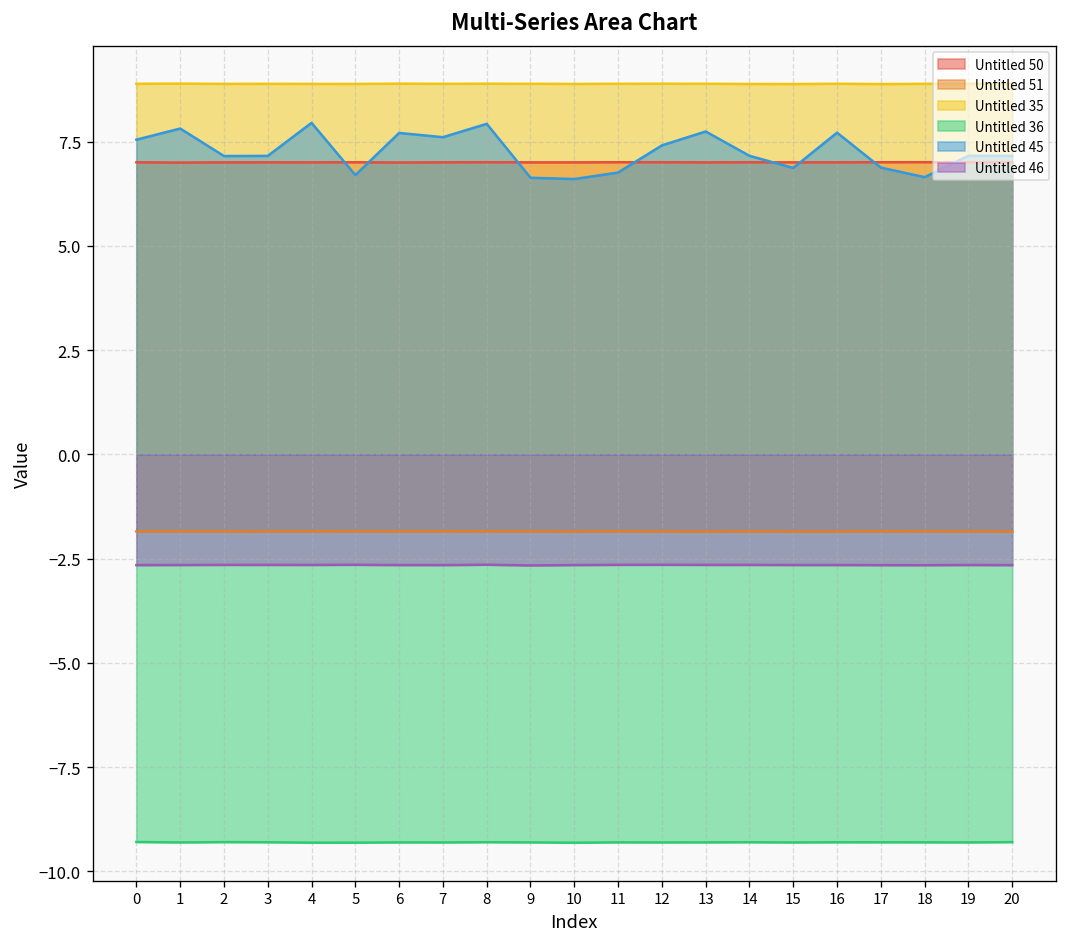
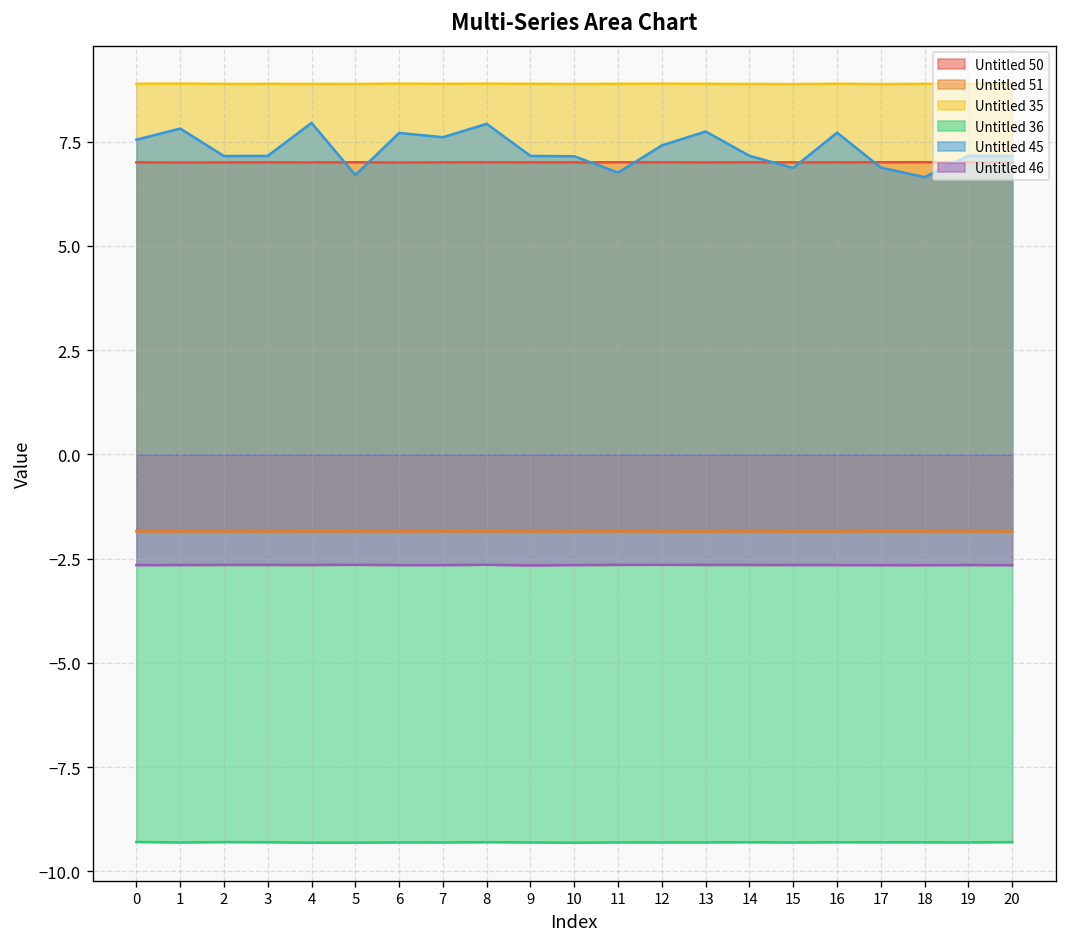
  {
    "Untitled 35": {
      "0": 8.9,
      "1": 8.9,
      "2": 8.9,
      "3": 8.9,
      "4": 8.9,
      "5": 8.9,
      "6": 8.9,
      "7": 8.9,
      "8": 8.9,
      "9": 8.9,
      "10": 8.9,
      "11": 8.9,
      "12": 8.9,
      "13": 8.9,
      "14": 8.9,
      "15": 8.9,
      "16": 8.9,
      "17": 8.9,
      "18": 8.9
    },
    "Untitled 45": {
      "0": 7.5,
      "1": 7.8,
      "2": 7.2,
      "3": 7.2,
      "4": 8.0,
      "5": 6.7,
      "6": 7.7,
      "7": 7.6,
      "8": 7.9,
-     "9": 6.6,
-     "10": 6.6,
+     "9": 7.2,
+     "10": 7.2,
      "11": 6.8,
      "12": 7.4,
      "13": 7.7,
      "14": 7.2,
      "15": 6.9,
      "16": 7.7,
      "17": 6.9,
      "18": 6.7
    }
  }
